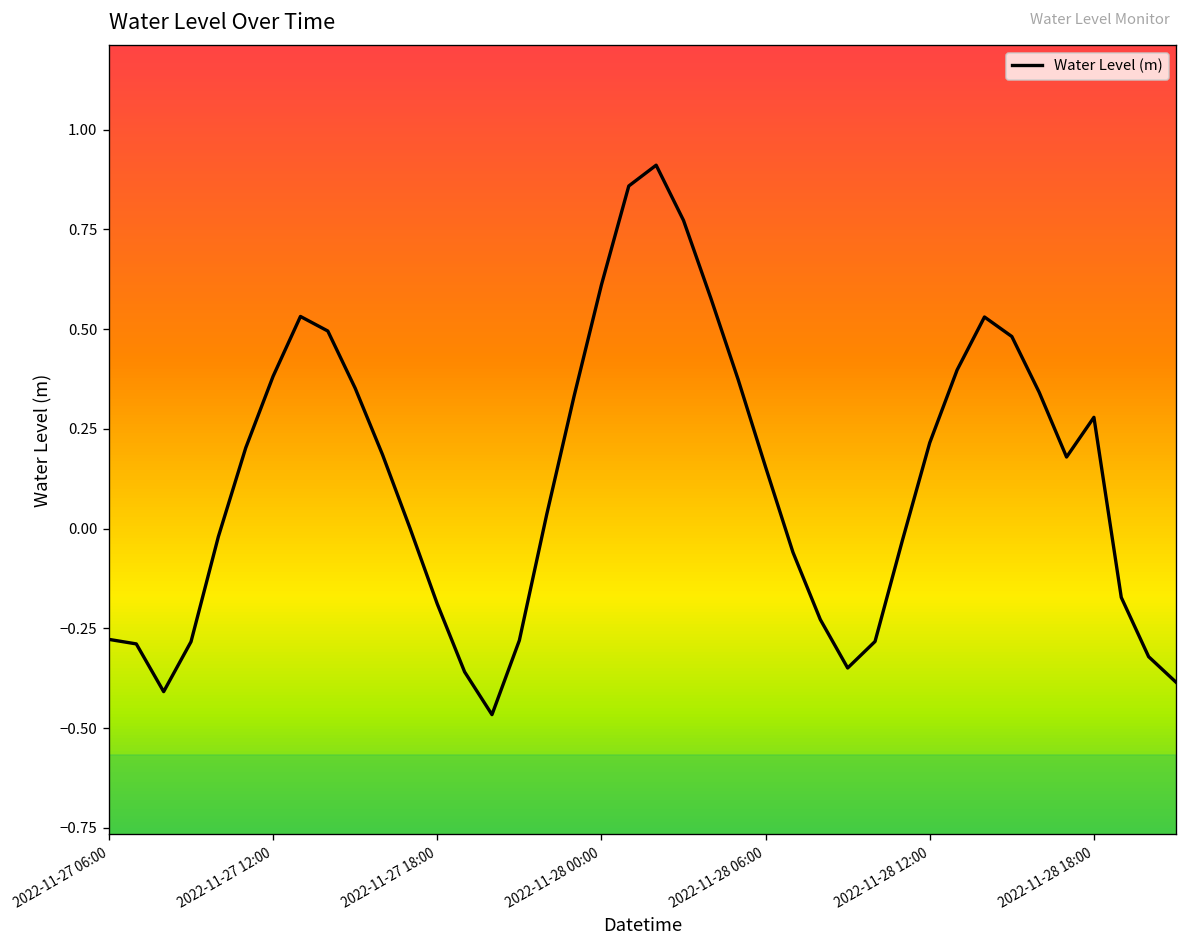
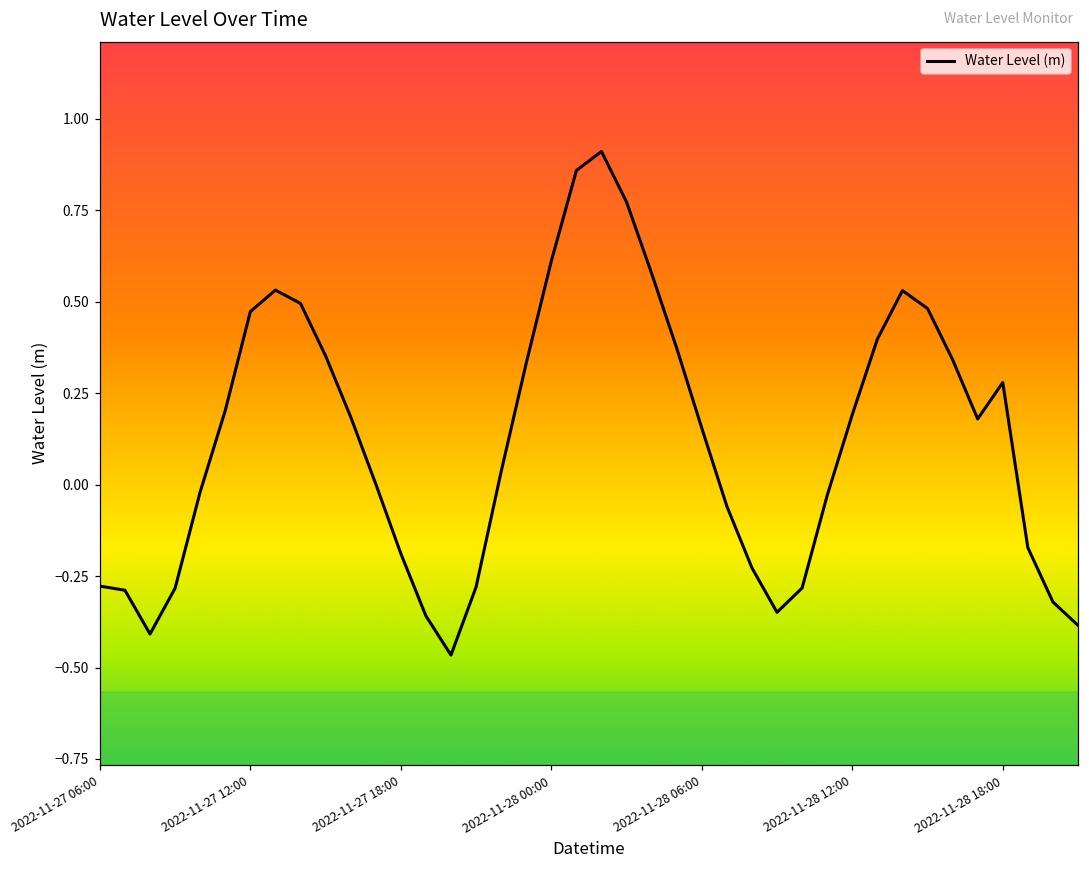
  {
    "2022-11-27 06:00": -0.28,
-   "2022-11-27 12:00": 0.38,
+   "2022-11-27 12:00": 0.47,
    "2022-11-27 18:00": -0.19,
    "2022-11-28 00:00": 0.61,
    "2022-11-28 06:00": 0.15,
-   "2022-11-28 12:00": 0.22,
+   "2022-11-28 12:00": 0.19,
    "2022-11-28 18:00": 0.28
  }
